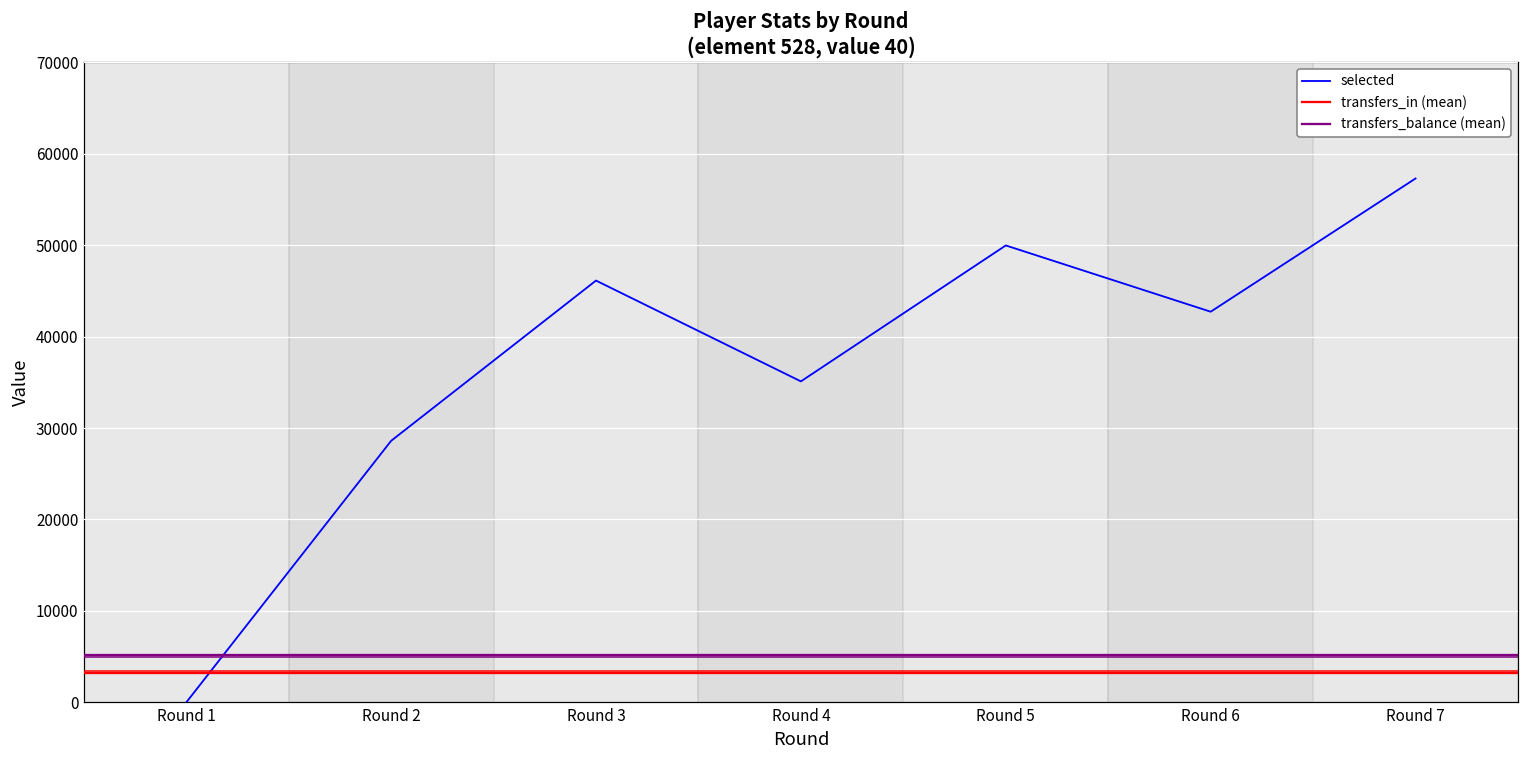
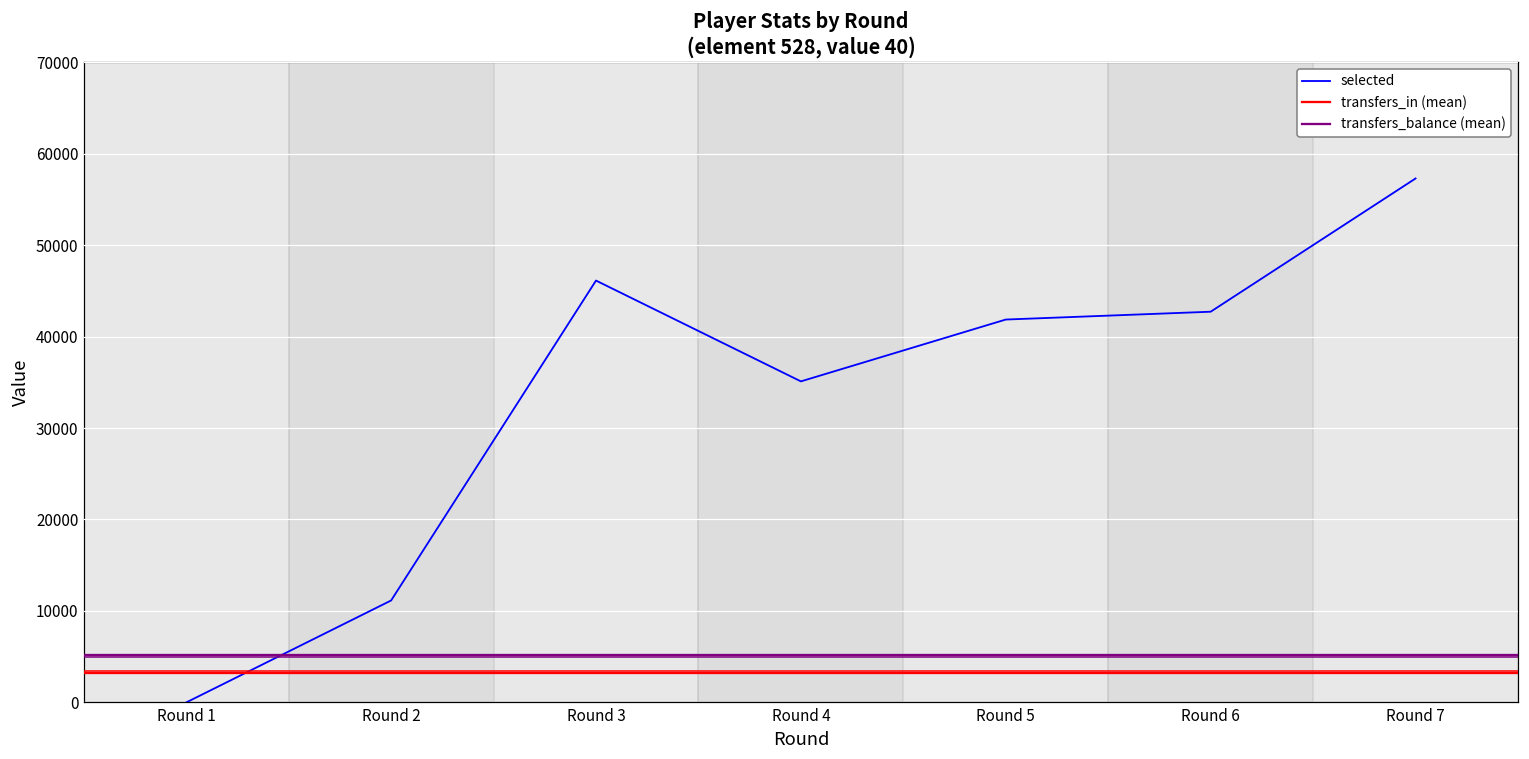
  {
    "Round 1": 0,
-   "Round 2": 29000,
+   "Round 2": 11000,
    "Round 3": 46000,
    "Round 4": 35000,
-   "Round 5": 50000,
+   "Round 5": 42000,
    "Round 6": 43000,
    "Round 7": 57000
  }
